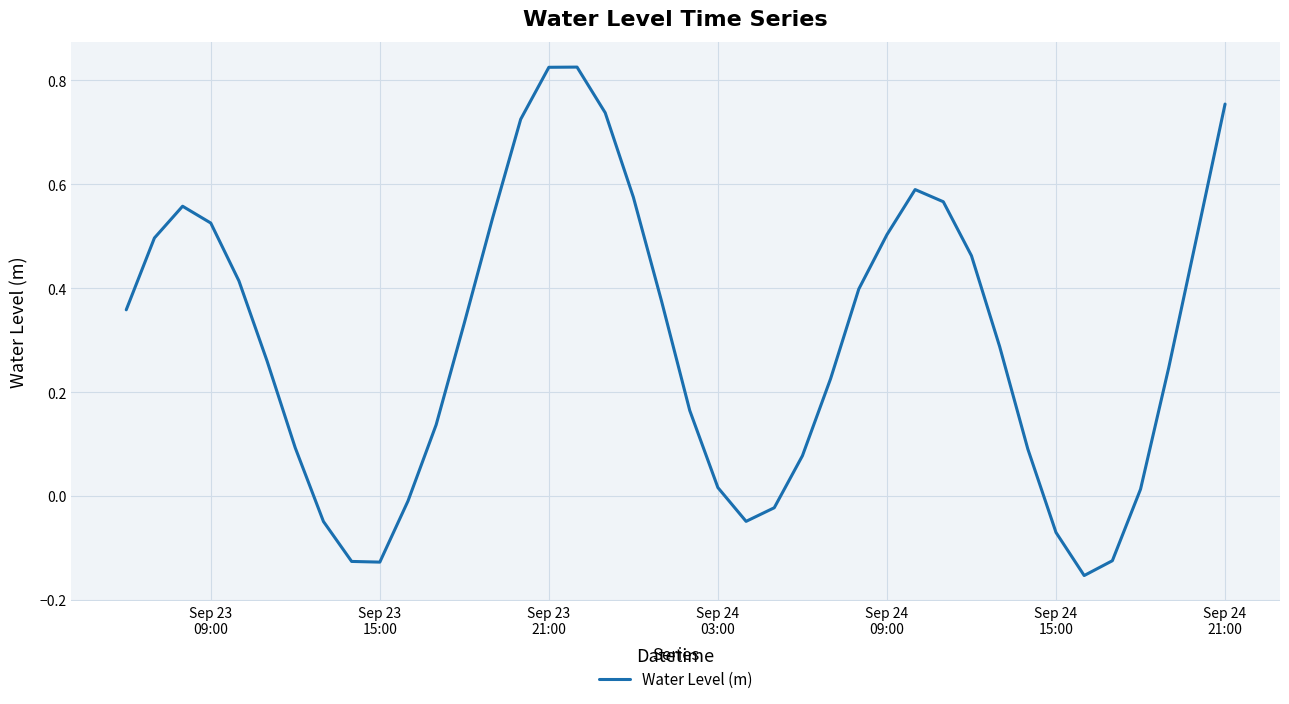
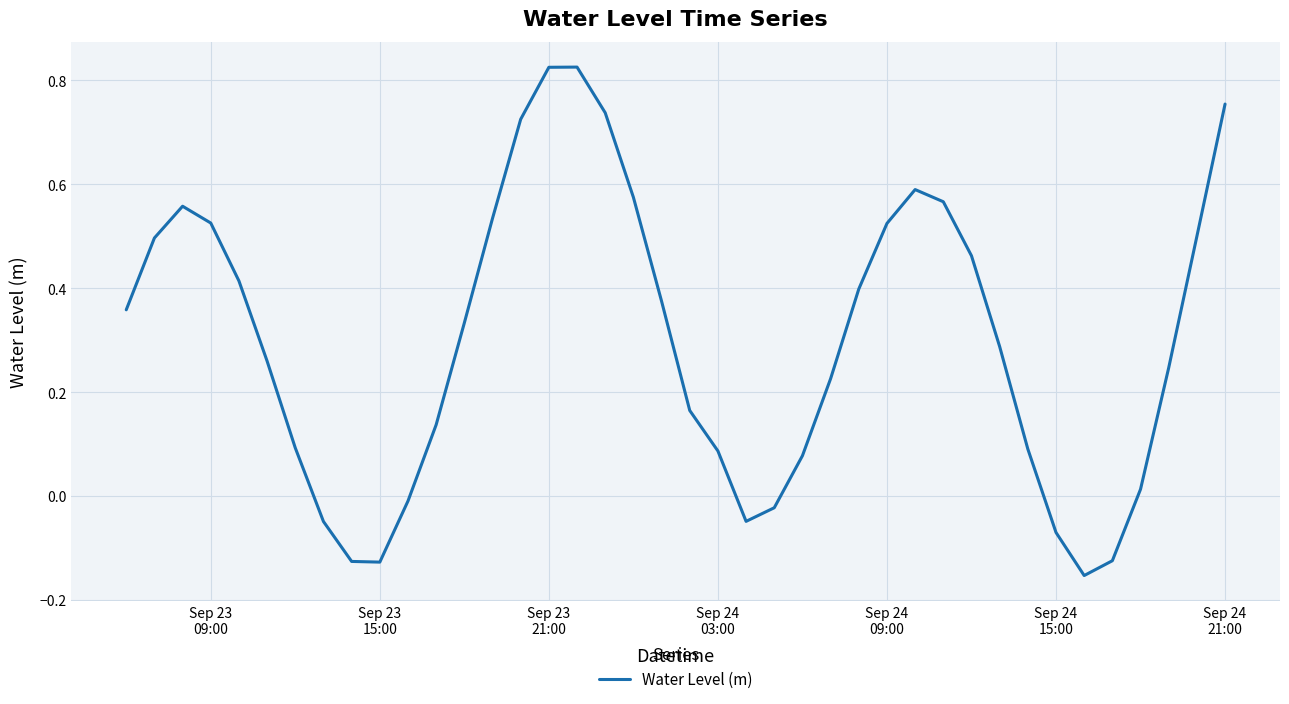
  {
    "Sep 23 09:00": 0.53,
    "Sep 23 15:00": -0.13,
    "Sep 23 21:00": 0.83,
-   "Sep 24 03:00": 0.02,
-   "Sep 24 09:00": 0.50,
+   "Sep 24 03:00": 0.09,
+   "Sep 24 09:00": 0.52,
    "Sep 24 15:00": -0.07,
    "Sep 24 21:00": 0.75
  }
